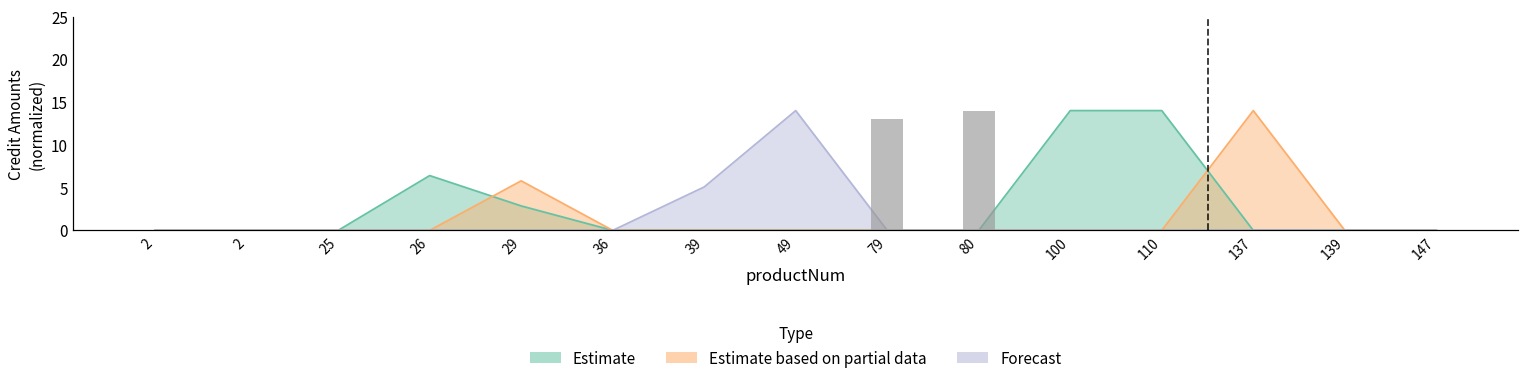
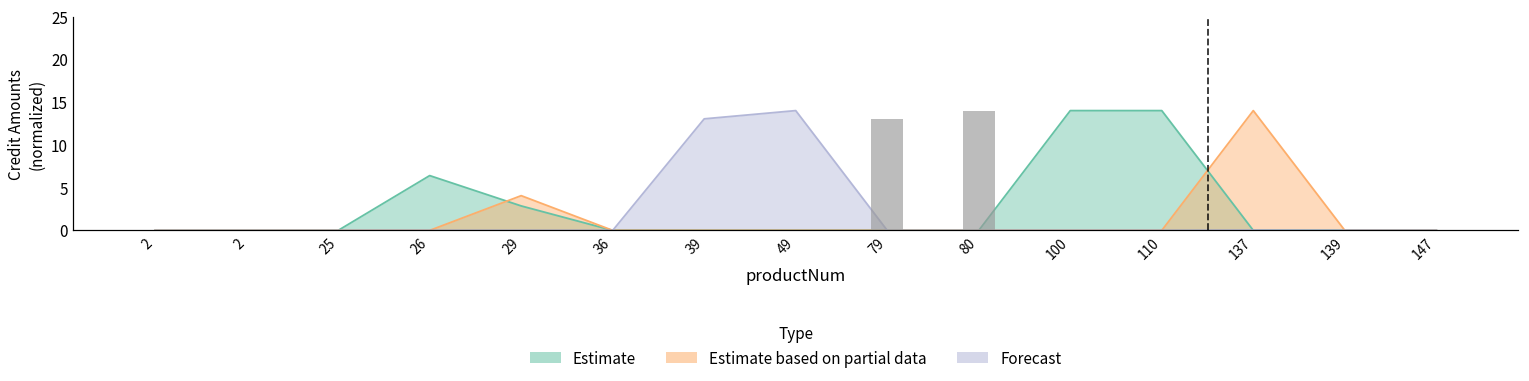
  {
    "Estimate": {
      "26": 6,
      "29": 3,
      "100": 14,
      "110": 14
    },
    "Estimate based on partial data": {
-     "29": 6,
+     "29": 4,
      "137": 14
    },
    "Forecast": {
      "29": 0,
-     "39": 5,
+     "39": 13,
      "49": 14
    }
  }
